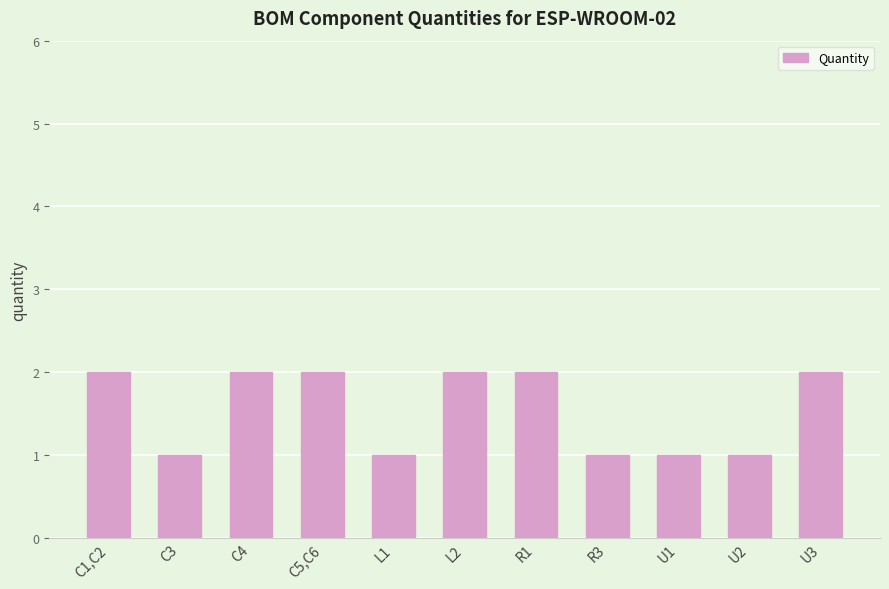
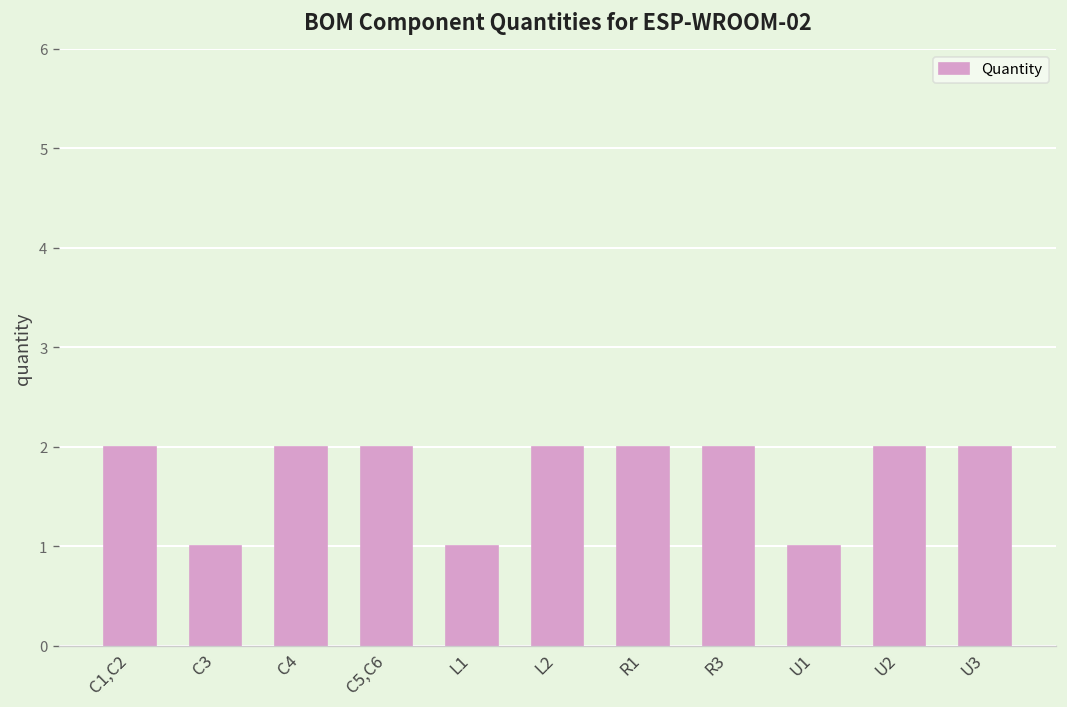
  {
    "C1,C2": 2,
    "C3": 1,
    "C4": 2,
    "C5,C6": 2,
    "L1": 1,
    "L2": 2,
    "R1": 2,
-   "R3": 1,
+   "R3": 2,
    "U1": 1,
-   "U2": 1,
+   "U2": 2,
    "U3": 2
  }
